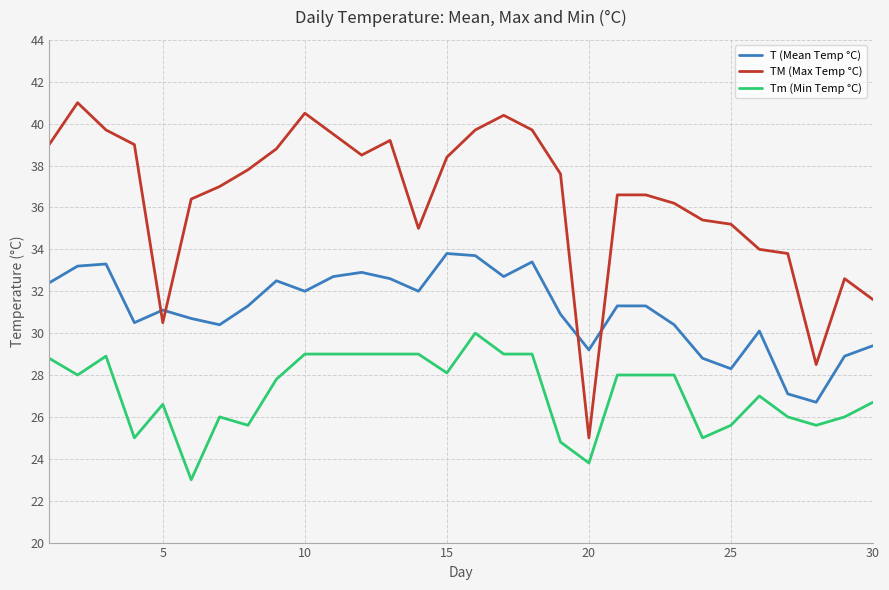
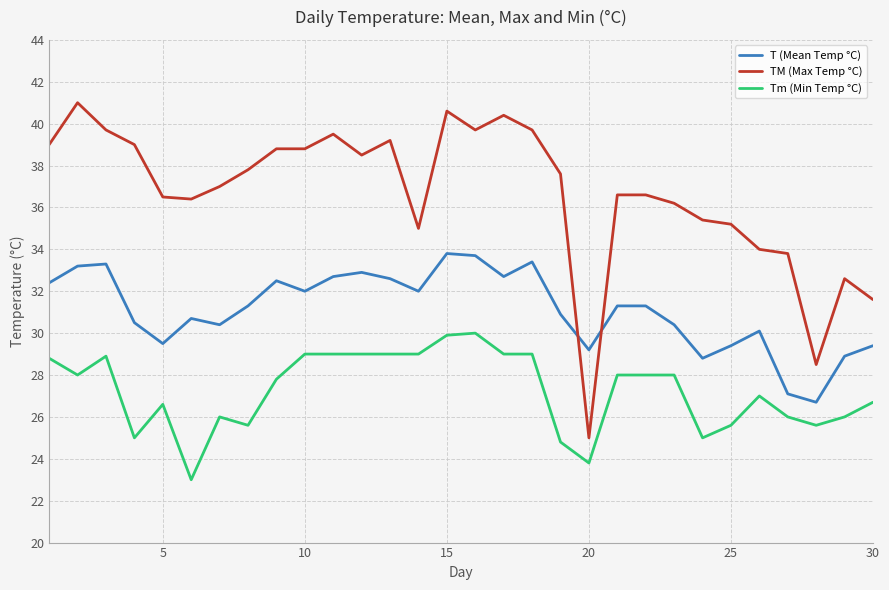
  {
    "T (Mean Temp °C)": {
-     "5": 31.1,
+     "5": 29.5,
      "10": 32.0,
      "15": 33.8,
      "20": 29.2,
-     "25": 28.3,
+     "25": 29.4,
      "30": 29.4
    },
    "TM (Max Temp °C)": {
-     "5": 30.5,
-     "10": 40.5,
-     "15": 38.4,
+     "5": 36.5,
+     "10": 38.8,
+     "15": 40.6,
      "20": 25.0,
      "25": 35.2,
      "30": 31.6
    },
    "Tm (Min Temp °C)": {
      "5": 26.6,
      "10": 29.0,
-     "15": 28.1,
+     "15": 29.9,
      "20": 23.8,
      "25": 25.6,
      "30": 26.7
    }
  }
